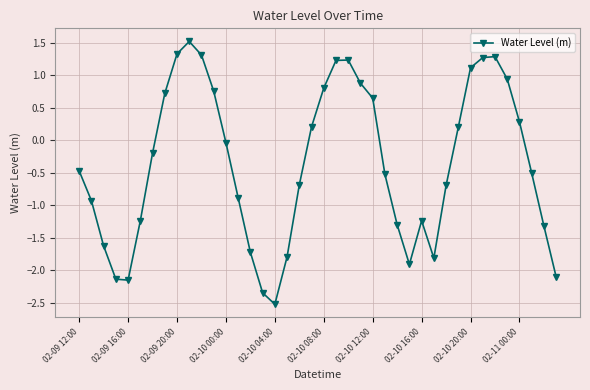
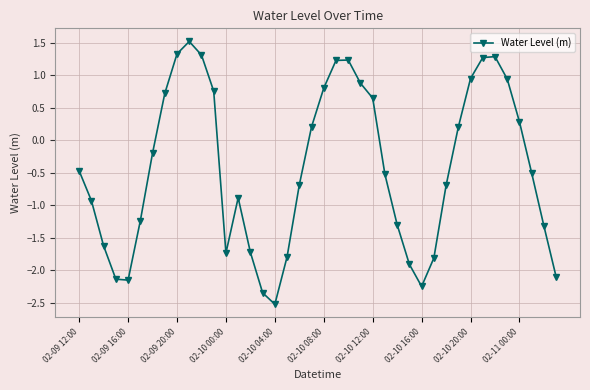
  {
    "02-09 12:00": -0.5,
    "02-09 16:00": -2.2,
    "02-09 20:00": 1.3,
-   "02-10 00:00": 0.0,
+   "02-10 00:00": -1.7,
    "02-10 04:00": -2.5,
    "02-10 08:00": 0.8,
    "02-10 12:00": 0.6,
-   "02-10 16:00": -1.2,
-   "02-10 20:00": 1.1,
+   "02-10 16:00": -2.2,
+   "02-10 20:00": 0.9,
    "02-11 00:00": 0.3
  }
